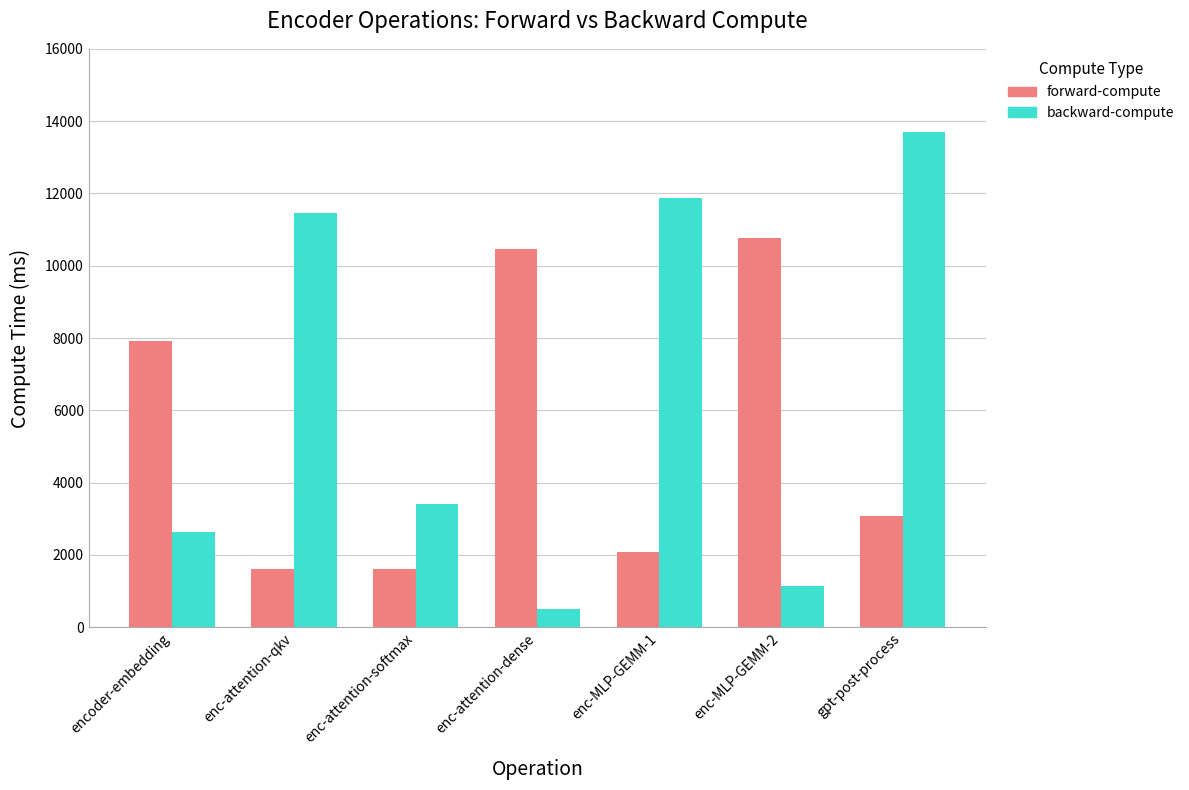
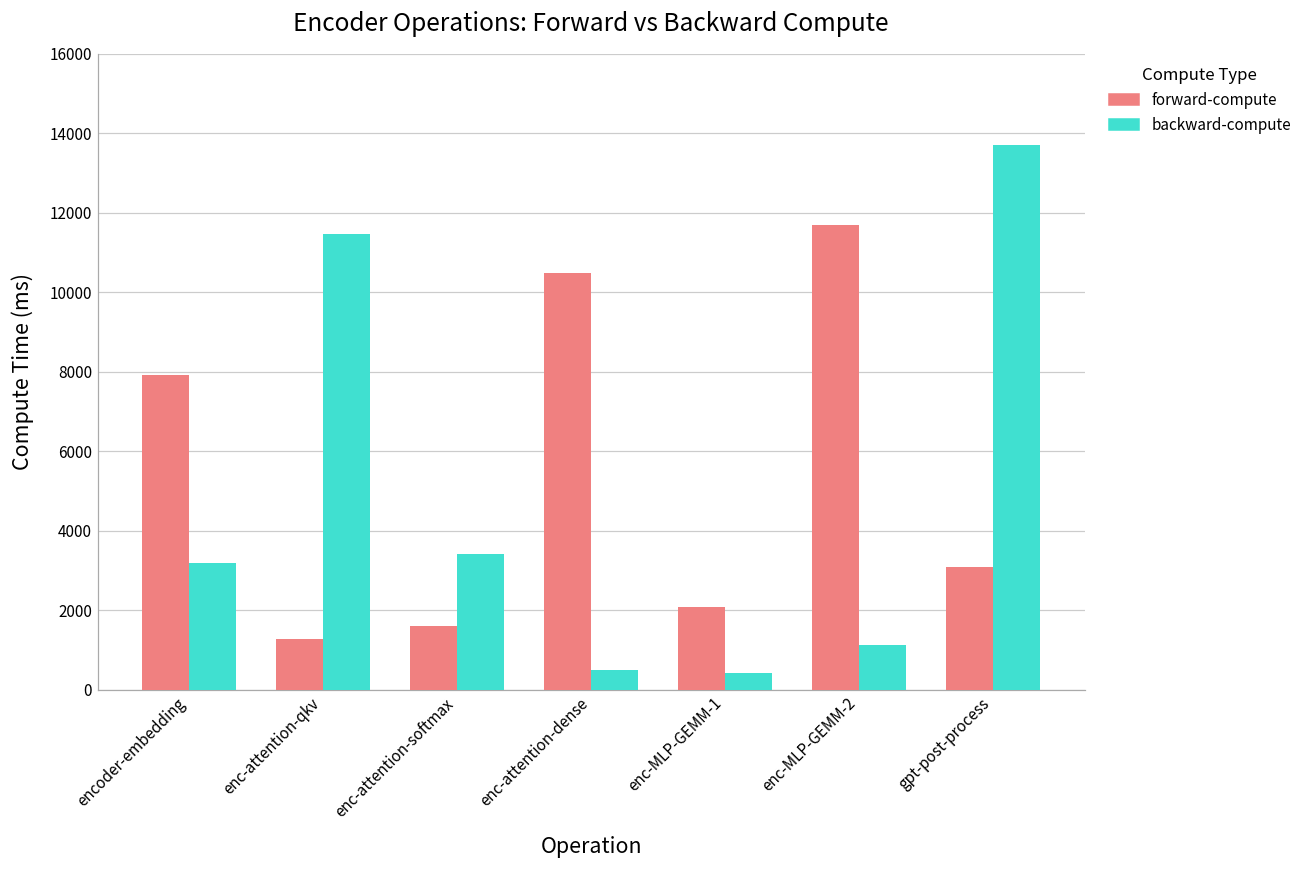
  {
    "forward-compute": {
      "encoder-embedding": 7900,
-     "enc-attention-qkv": 1600,
+     "enc-attention-qkv": 1300,
      "enc-attention-softmax": 1600,
      "enc-attention-dense": 10500,
      "enc-MLP-GEMM-1": 2100,
-     "enc-MLP-GEMM-2": 10800,
+     "enc-MLP-GEMM-2": 11700,
      "gpt-post-process": 3100
    },
    "backward-compute": {
-     "encoder-embedding": 2600,
+     "encoder-embedding": 3200,
      "enc-attention-qkv": 11500,
      "enc-attention-softmax": 3400,
      "enc-attention-dense": 500,
-     "enc-MLP-GEMM-1": 11900,
+     "enc-MLP-GEMM-1": 400,
      "enc-MLP-GEMM-2": 1100,
      "gpt-post-process": 13700
    }
  }
